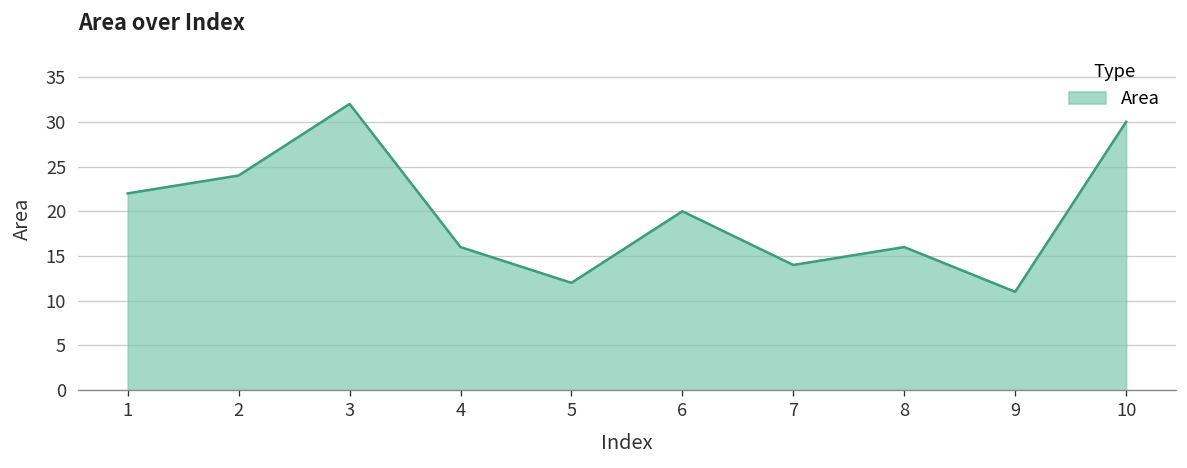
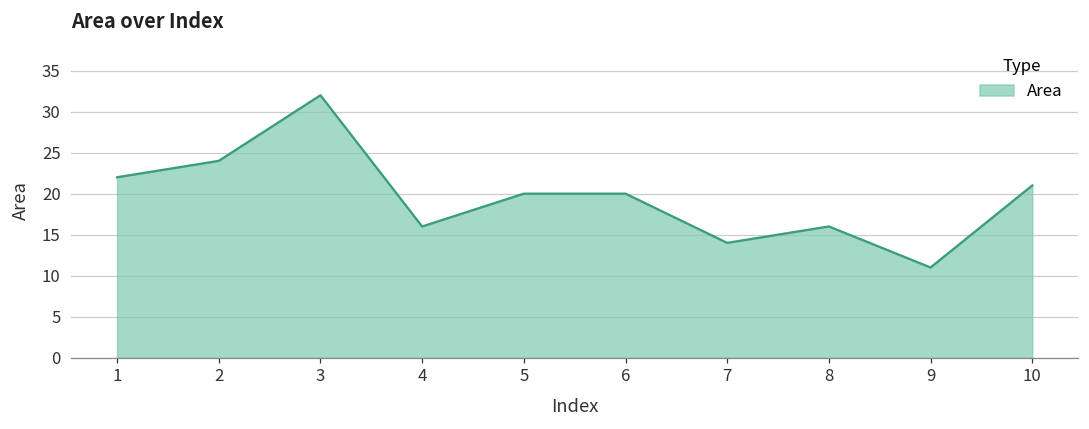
  {
    "1": 22,
    "2": 24,
    "3": 32,
    "4": 16,
-   "5": 12,
+   "5": 20,
    "6": 20,
    "7": 14,
    "8": 16,
    "9": 11,
-   "10": 30
+   "10": 21
  }
